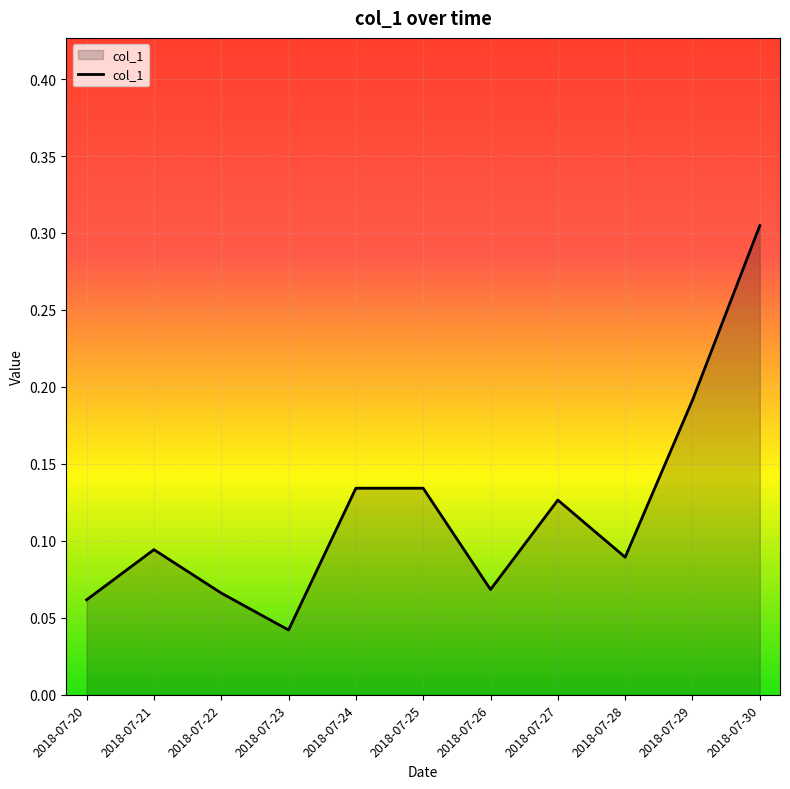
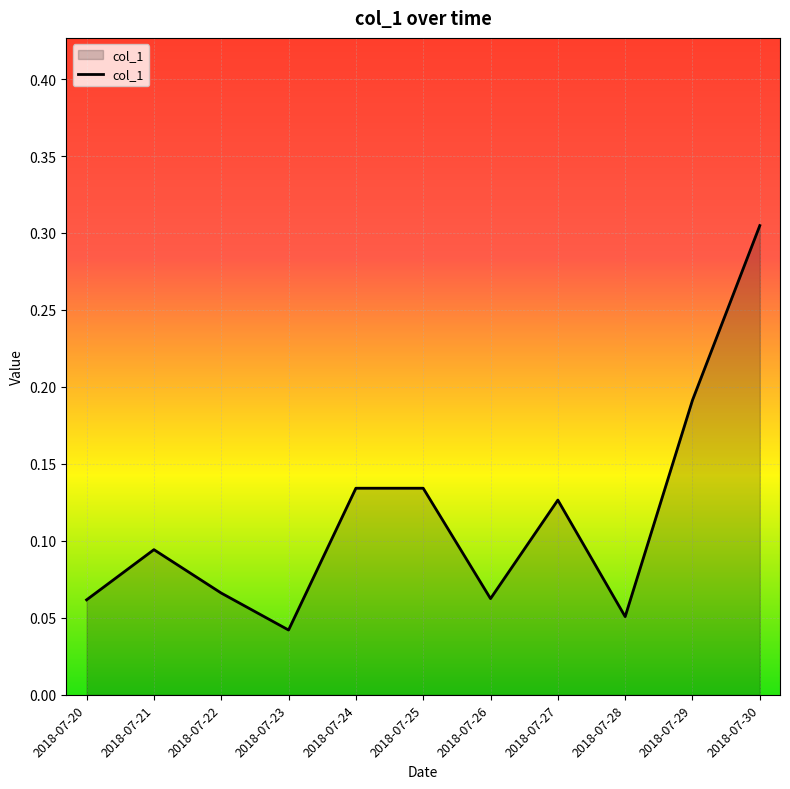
  {
    "2018-07-20": 0.062,
    "2018-07-21": 0.094,
    "2018-07-22": 0.066,
    "2018-07-23": 0.042,
    "2018-07-24": 0.134,
    "2018-07-25": 0.134,
-   "2018-07-26": 0.068,
+   "2018-07-26": 0.063,
    "2018-07-27": 0.127,
-   "2018-07-28": 0.089,
+   "2018-07-28": 0.051,
    "2018-07-29": 0.191,
    "2018-07-30": 0.305
  }
